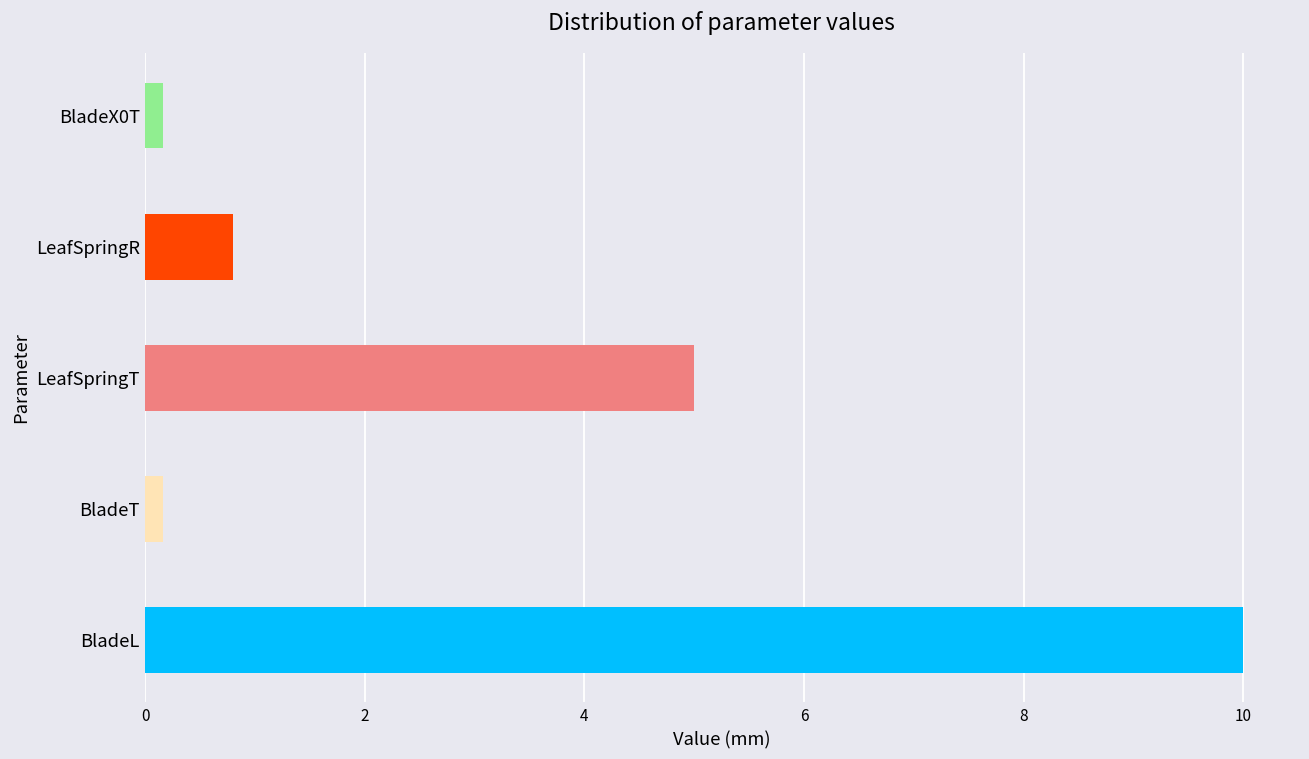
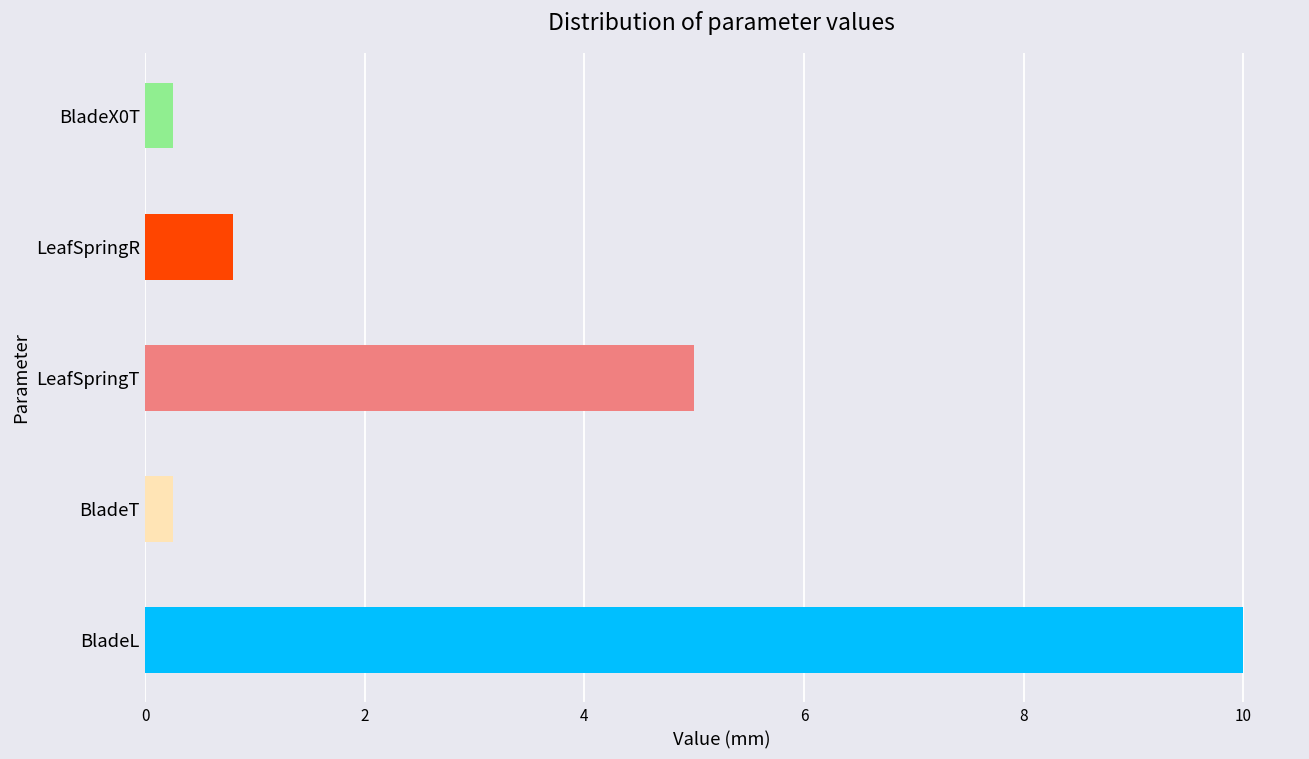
  {
-   "BladeX0T": 0.2,
+   "BladeX0T": 0.3,
    "LeafSpringR": 0.8,
    "LeafSpringT": 5.0,
-   "BladeT": 0.2,
+   "BladeT": 0.3,
    "BladeL": 10.0
  }
